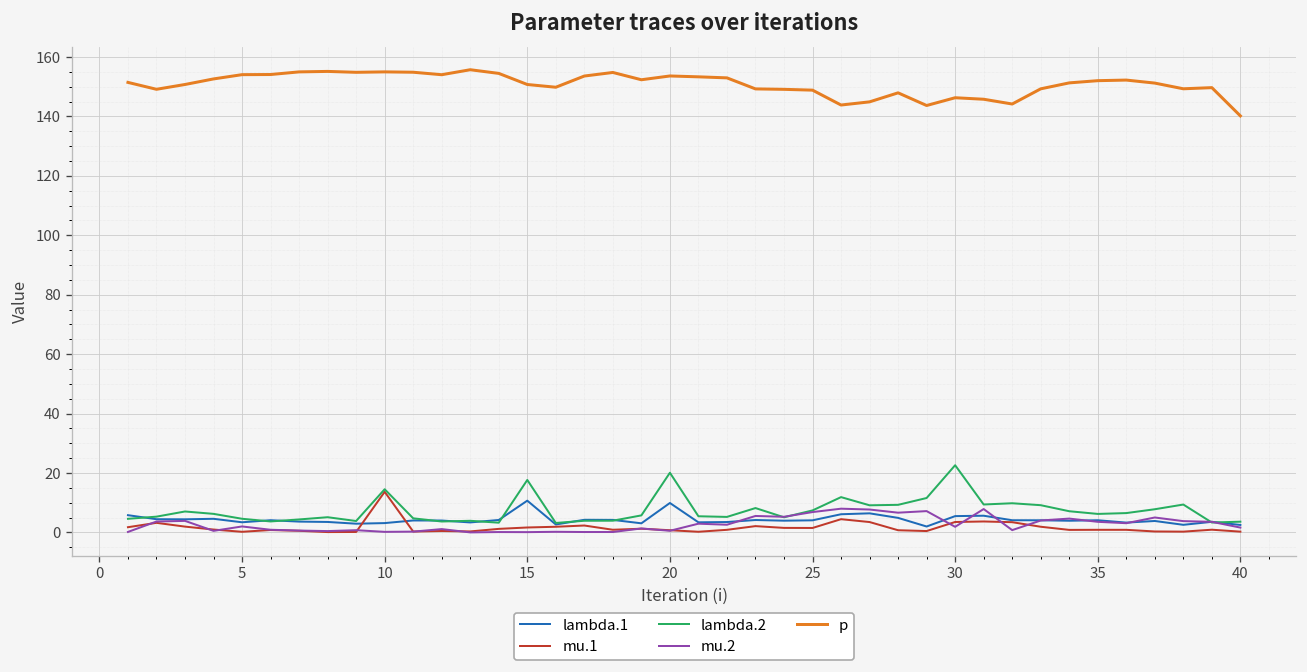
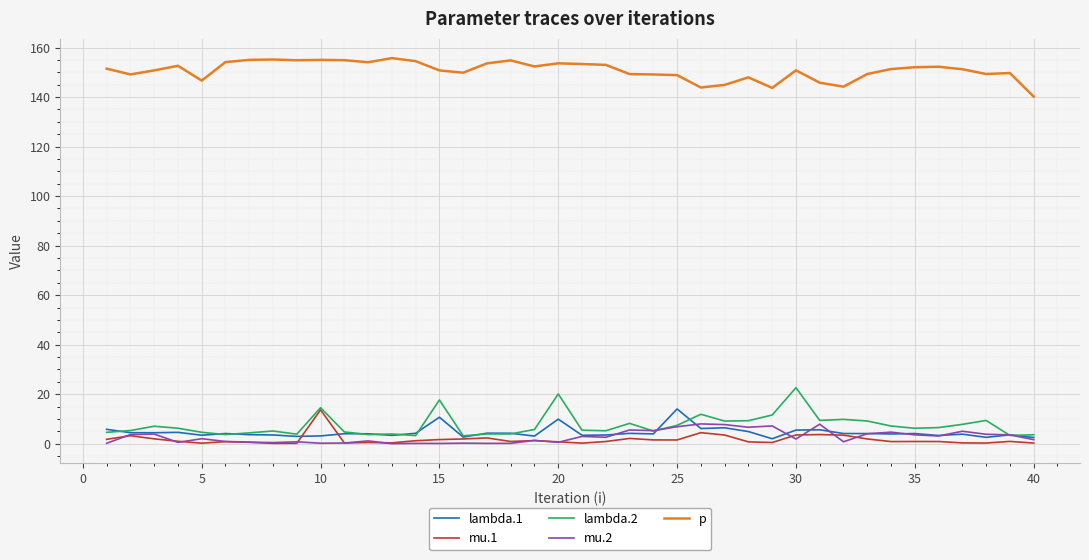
  {
    "lambda.1": {
      "5": 3,
      "10": 3,
      "15": 11,
      "20": 10,
-     "25": 4,
+     "25": 14,
      "30": 5
    },
    "mu.1": {
      "5": 0,
      "15": 2,
      "25": 2,
      "30": 4,
      "35": 1,
      "40": 0
    },
    "lambda.2": {
      "5": 5,
      "15": 18,
      "20": 20,
      "30": 23,
      "35": 6,
      "40": 4
    },
    "mu.2": {
      "5": 2,
      "10": 0,
      "15": 0,
      "30": 2
    },
    "p": {
-     "5": 154,
+     "5": 147,
      "10": 155,
      "15": 151,
      "20": 154,
      "25": 149,
-     "30": 146,
+     "30": 151,
      "35": 152,
      "40": 140
    }
  }
